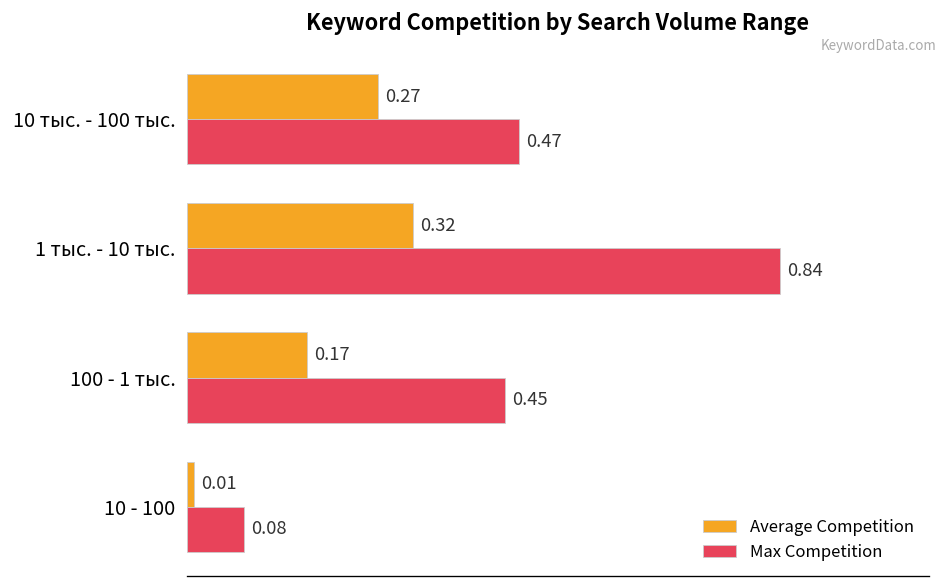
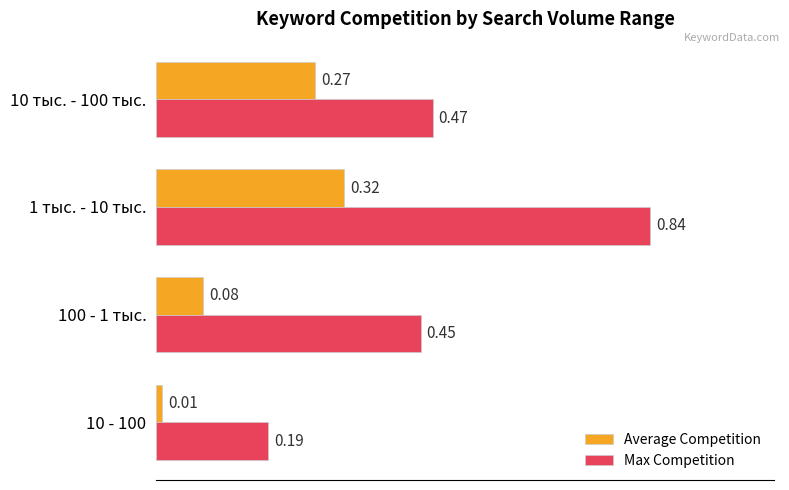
  {
    "Average Competition": {
      "10 тыс. - 100 тыс.": 0.27,
      "1 тыс. - 10 тыс.": 0.32,
-     "100 - 1 тыс.": 0.17,
+     "100 - 1 тыс.": 0.08,
      "10 - 100": 0.01
    },
    "Max Competition": {
      "10 тыс. - 100 тыс.": 0.47,
      "1 тыс. - 10 тыс.": 0.84,
      "100 - 1 тыс.": 0.45,
-     "10 - 100": 0.08
+     "10 - 100": 0.19
    }
  }
